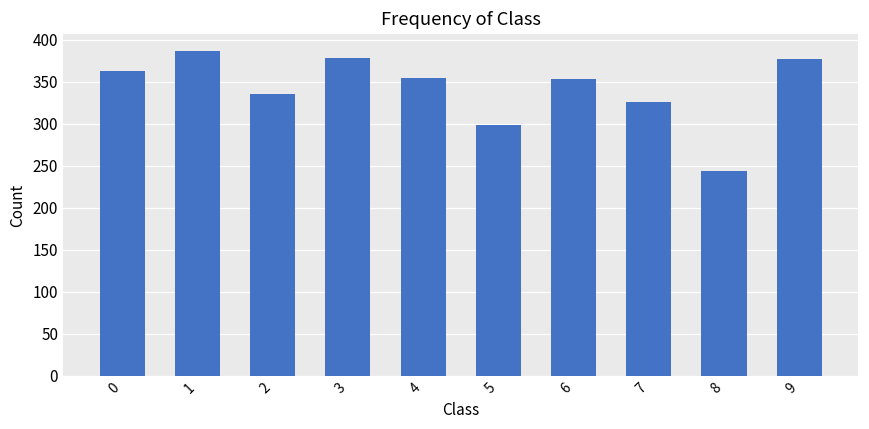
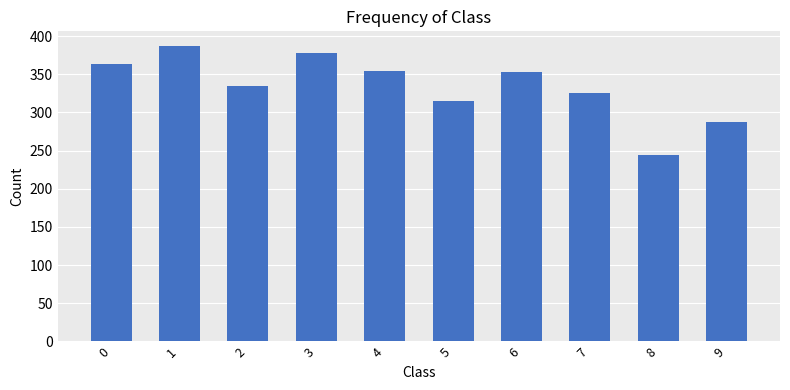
  {
    "0": 360,
    "1": 390,
    "2": 340,
    "3": 380,
    "4": 360,
-   "5": 300,
+   "5": 320,
    "6": 350,
    "7": 330,
    "8": 240,
-   "9": 380
+   "9": 290
  }
